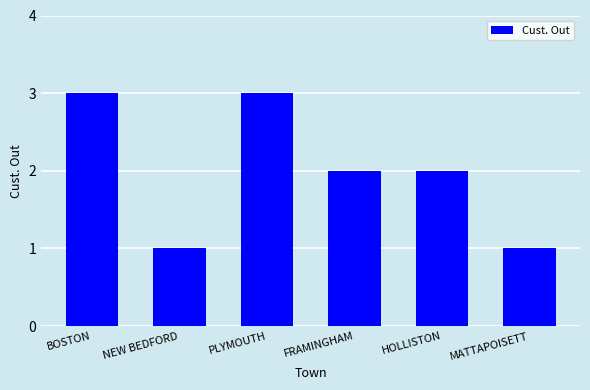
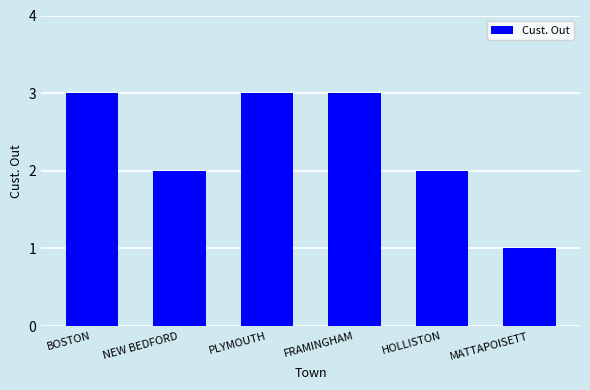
  {
    "BOSTON": 3,
-   "NEW BEDFORD": 1,
+   "NEW BEDFORD": 2,
    "PLYMOUTH": 3,
-   "FRAMINGHAM": 2,
+   "FRAMINGHAM": 3,
    "HOLLISTON": 2,
    "MATTAPOISETT": 1
  }
